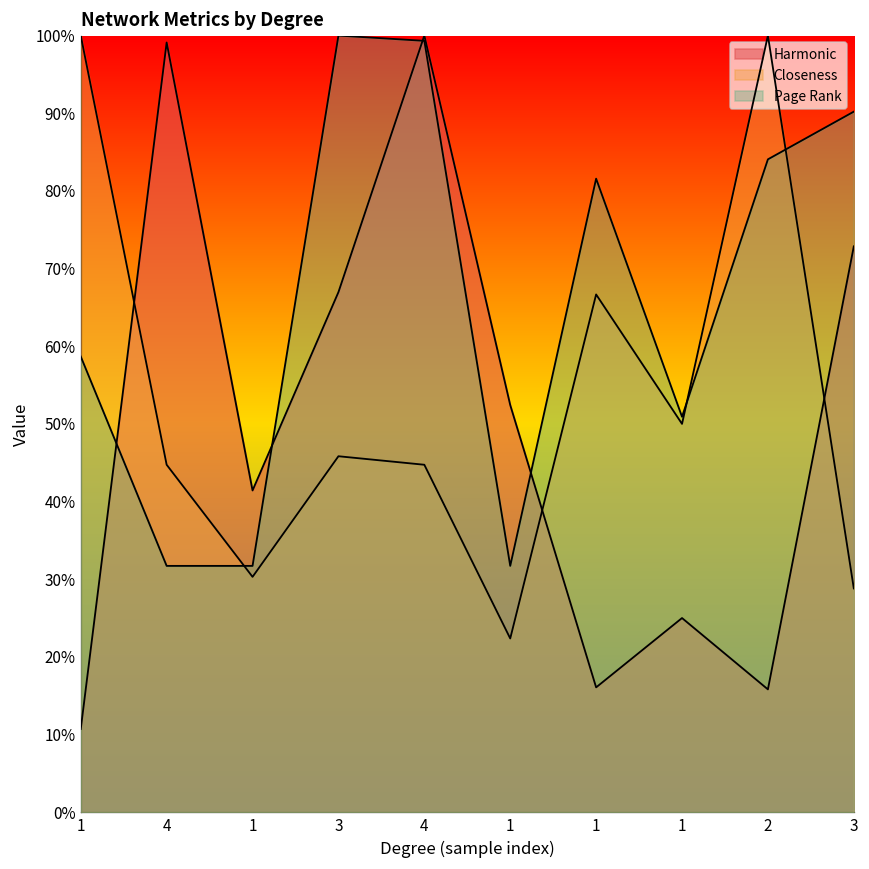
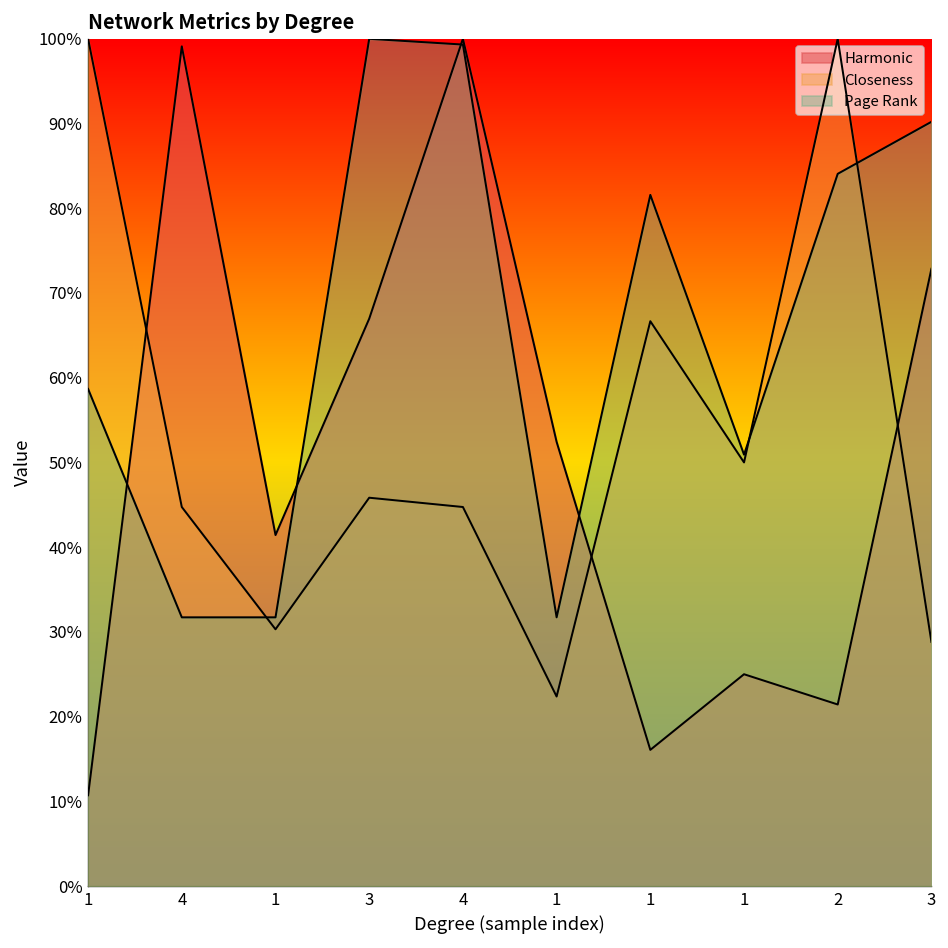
  {
    "Harmonic": {
-     "2": "16%"
+     "2": "21%"
    },
    "Closeness": {
      "2": "100%"
    },
    "Page Rank": {
      "2": "84%"
    }
  }
